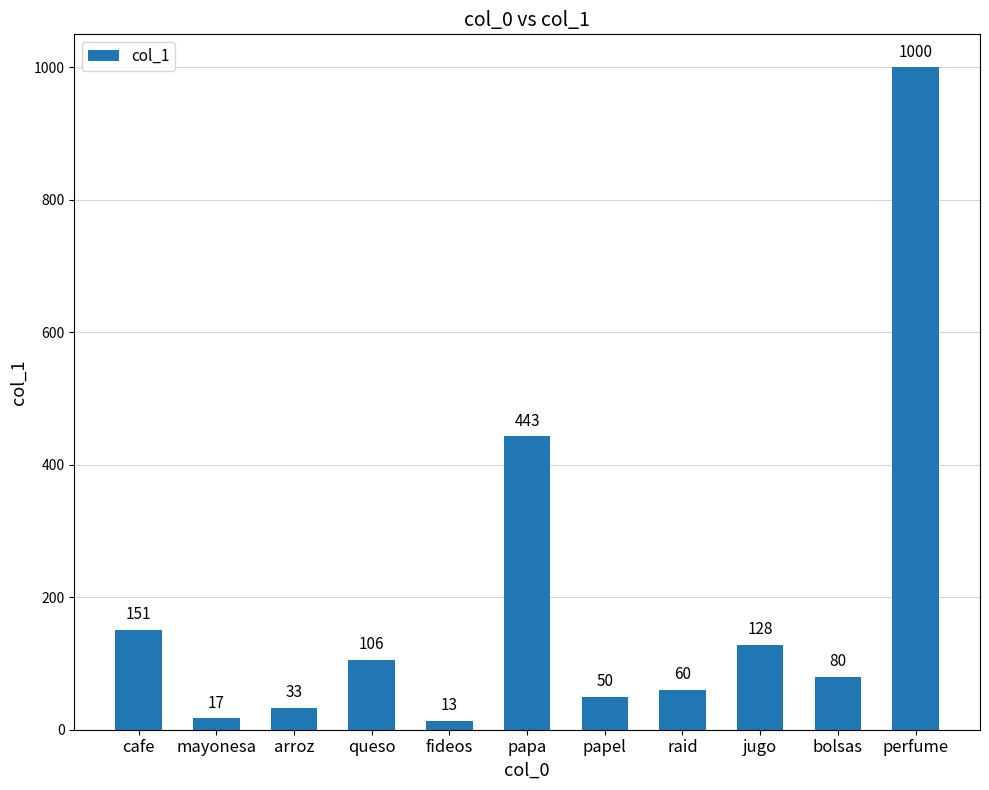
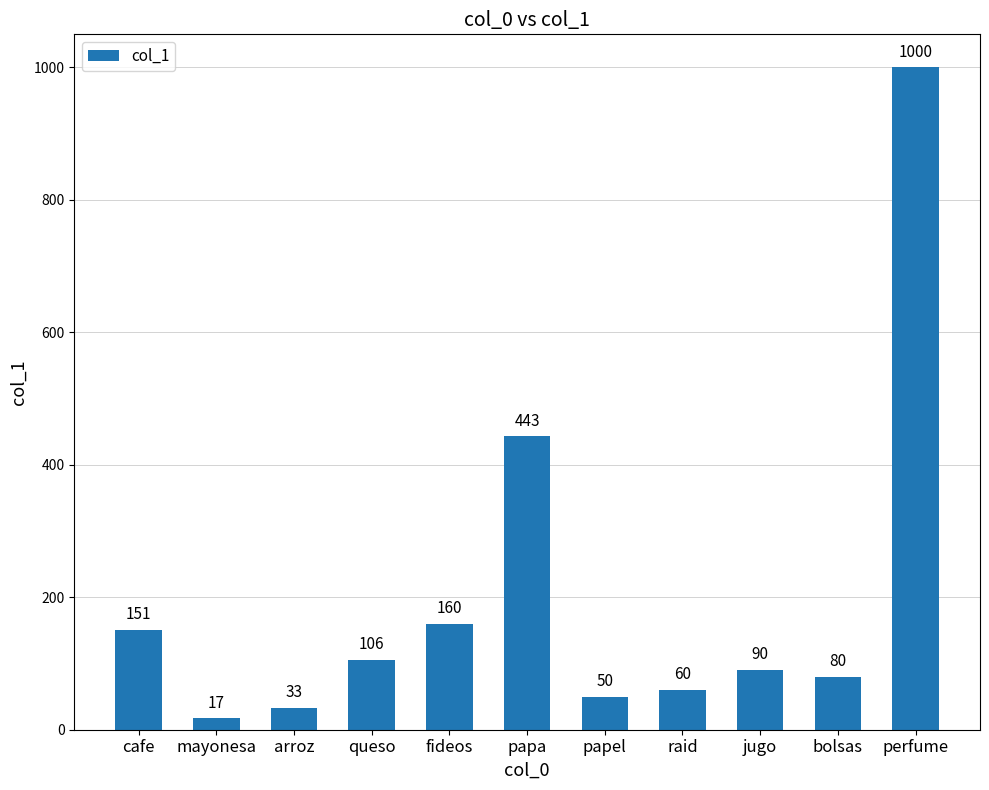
  {
    "cafe": 151,
    "mayonesa": 17,
    "arroz": 33,
    "queso": 106,
-   "fideos": 13,
+   "fideos": 160,
    "papa": 443,
    "papel": 50,
    "raid": 60,
-   "jugo": 128,
+   "jugo": 90,
    "bolsas": 80,
    "perfume": 1000
  }
